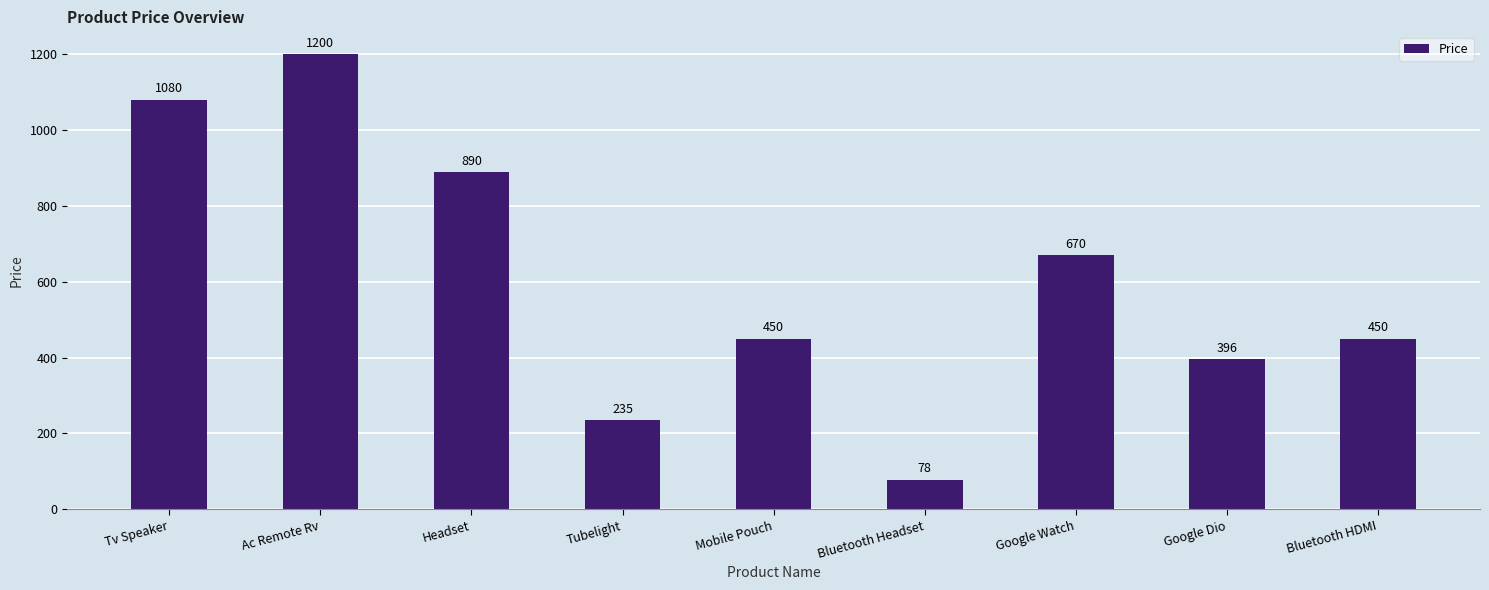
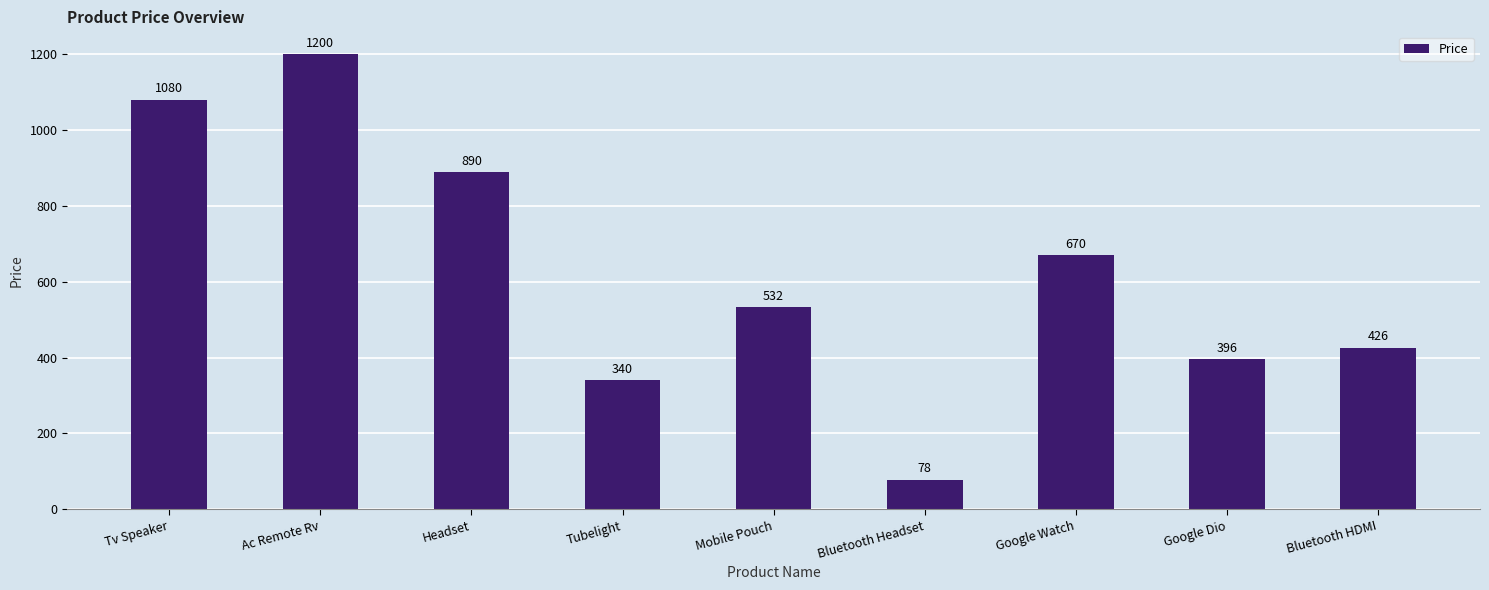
  {
    "Tv Speaker": 1080,
    "Ac Remote Rv": 1200,
    "Headset": 890,
-   "Tubelight": 235,
-   "Mobile Pouch": 450,
+   "Tubelight": 340,
+   "Mobile Pouch": 532,
    "Bluetooth Headset": 78,
    "Google Watch": 670,
    "Google Dio": 396,
-   "Bluetooth HDMI": 450
+   "Bluetooth HDMI": 426
  }
